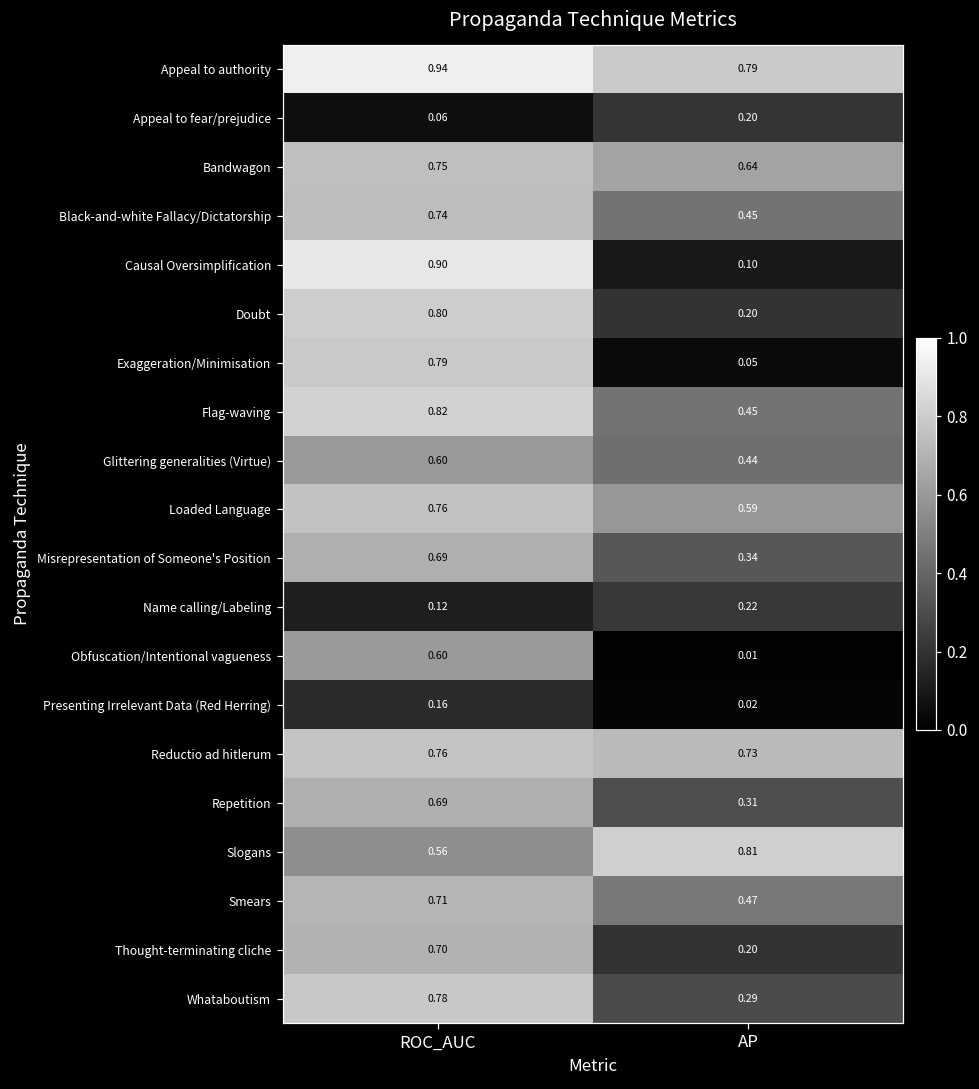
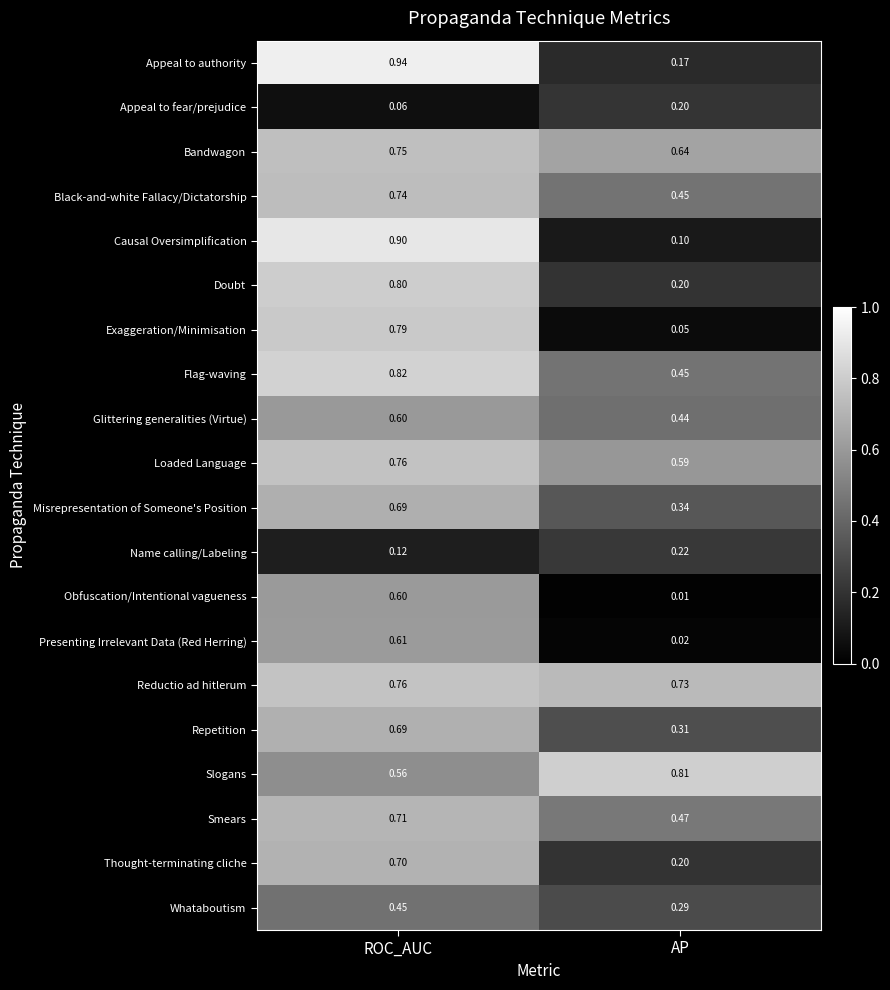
  {
    "Appeal to authority": {
      "ROC_AUC": 0.94,
-     "AP": 0.79
+     "AP": 0.17
    },
    "Appeal to fear/prejudice": {
      "ROC_AUC": 0.06,
      "AP": 0.20
    },
    "Bandwagon": {
      "ROC_AUC": 0.75,
      "AP": 0.64
    },
    "Black-and-white Fallacy/Dictatorship": {
      "ROC_AUC": 0.74,
      "AP": 0.45
    },
    "Causal Oversimplification": {
      "ROC_AUC": 0.90,
      "AP": 0.10
    },
    "Doubt": {
      "ROC_AUC": 0.80,
      "AP": 0.20
    },
    "Exaggeration/Minimisation": {
      "ROC_AUC": 0.79,
      "AP": 0.05
    },
    "Flag-waving": {
      "ROC_AUC": 0.82,
      "AP": 0.45
    },
    "Glittering generalities (Virtue)": {
      "ROC_AUC": 0.60,
      "AP": 0.44
    },
    "Loaded Language": {
      "ROC_AUC": 0.76,
      "AP": 0.59
    },
    "Misrepresentation of Someone's Position": {
      "ROC_AUC": 0.69,
      "AP": 0.34
    },
    "Name calling/Labeling": {
      "ROC_AUC": 0.12,
      "AP": 0.22
    },
    "Obfuscation/Intentional vagueness": {
      "ROC_AUC": 0.60,
      "AP": 0.01
    },
    "Presenting Irrelevant Data (Red Herring)": {
-     "ROC_AUC": 0.16,
+     "ROC_AUC": 0.61,
      "AP": 0.02
    },
    "Reductio ad hitlerum": {
      "ROC_AUC": 0.76,
      "AP": 0.73
    },
    "Repetition": {
      "ROC_AUC": 0.69,
      "AP": 0.31
    },
    "Slogans": {
      "ROC_AUC": 0.56,
      "AP": 0.81
    },
    "Smears": {
      "ROC_AUC": 0.71,
      "AP": 0.47
    },
    "Thought-terminating cliche": {
      "ROC_AUC": 0.70,
      "AP": 0.20
    },
    "Whataboutism": {
-     "ROC_AUC": 0.78,
+     "ROC_AUC": 0.45,
      "AP": 0.29
    }
  }
